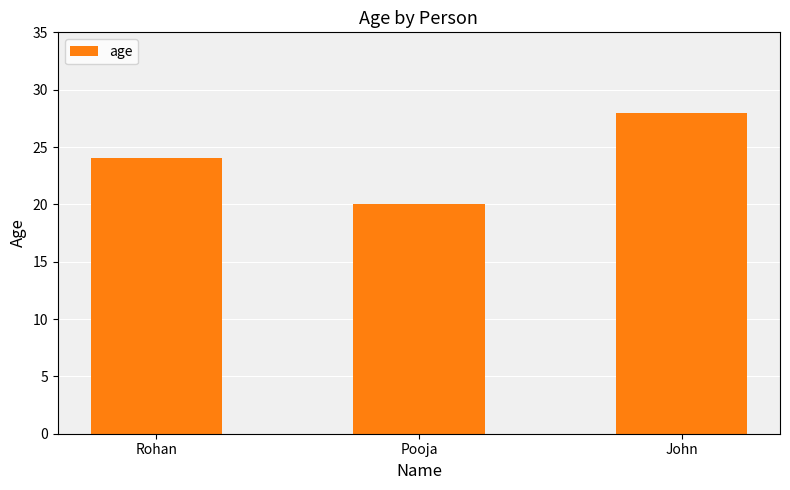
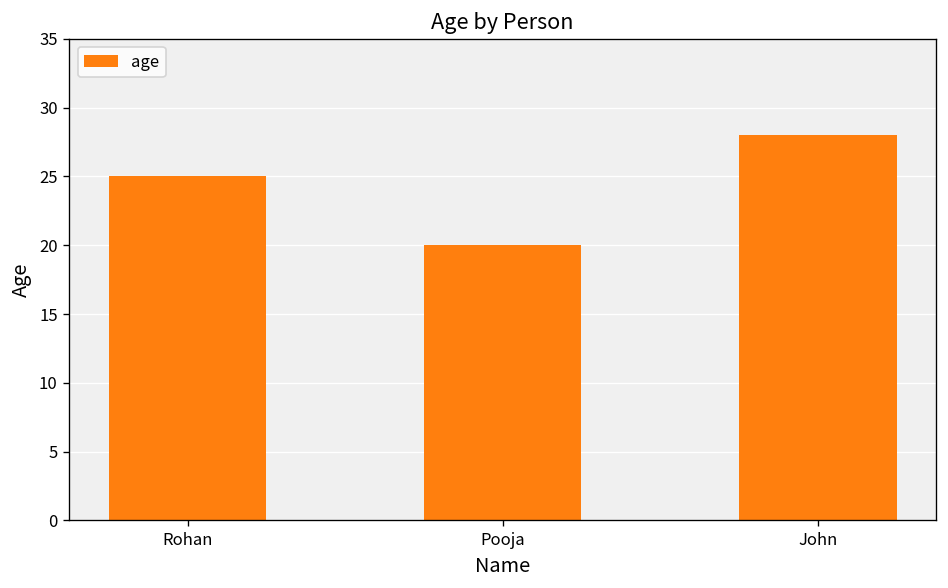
  {
-   "Rohan": 24,
+   "Rohan": 25,
    "Pooja": 20,
    "John": 28
  }
